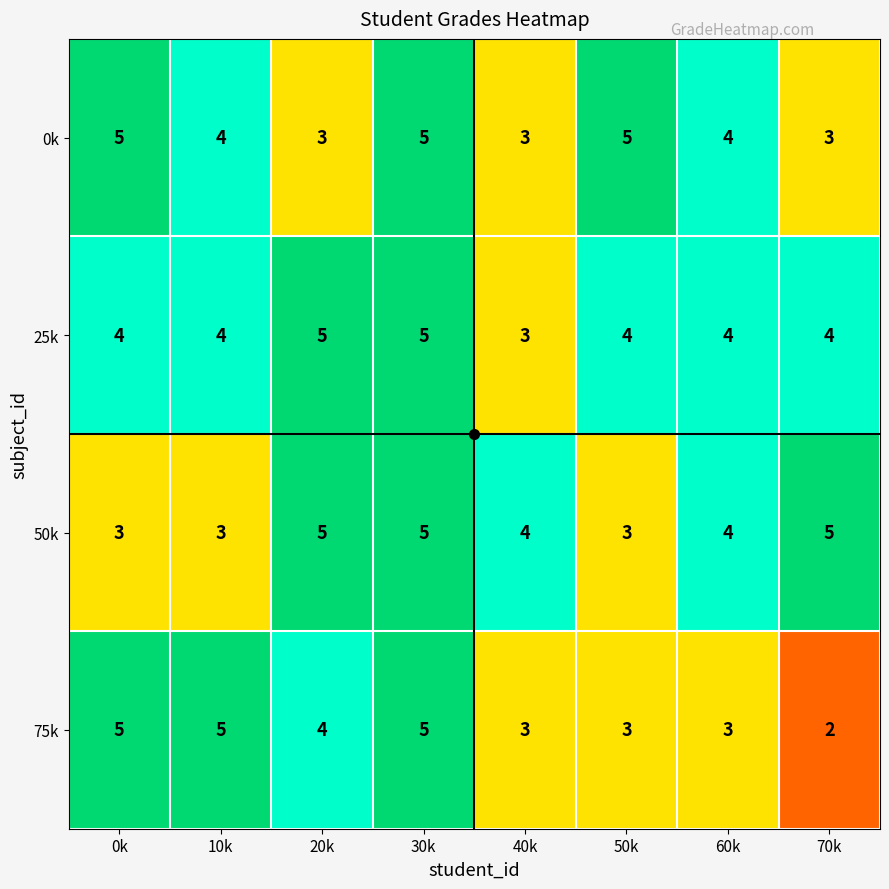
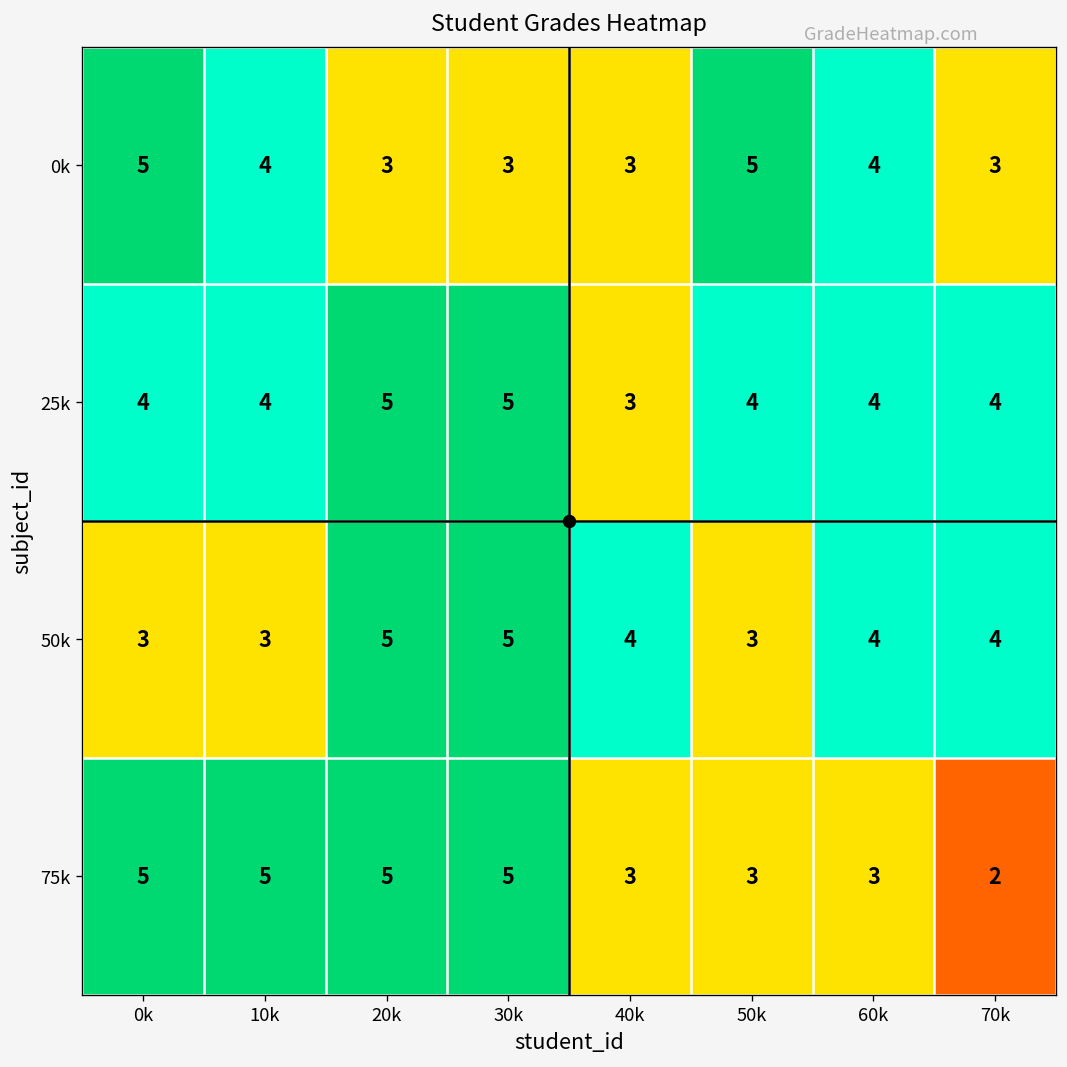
  {
    "0k": {
      "0k": 5,
      "10k": 4,
      "20k": 3,
-     "30k": 5,
+     "30k": 3,
      "40k": 3,
      "50k": 5,
      "60k": 4,
      "70k": 3
    },
    "25k": {
      "0k": 4,
      "10k": 4,
      "20k": 5,
      "30k": 5,
      "40k": 3,
      "50k": 4,
      "60k": 4,
      "70k": 4
    },
    "50k": {
      "0k": 3,
      "10k": 3,
      "20k": 5,
      "30k": 5,
      "40k": 4,
      "50k": 3,
      "60k": 4,
-     "70k": 5
+     "70k": 4
    },
    "75k": {
      "0k": 5,
      "10k": 5,
-     "20k": 4,
+     "20k": 5,
      "30k": 5,
      "40k": 3,
      "50k": 3,
      "60k": 3,
      "70k": 2
    }
  }
